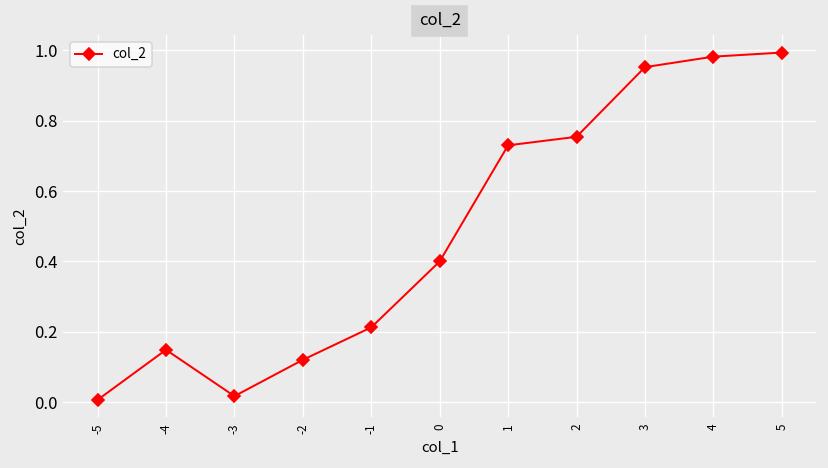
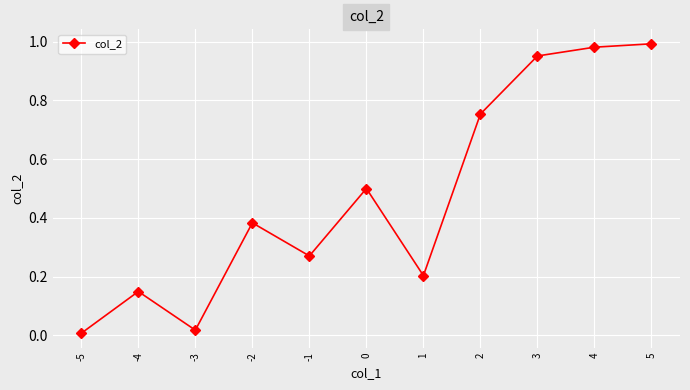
  {
    "-5": 0.01,
    "-4": 0.15,
    "-3": 0.02,
-   "-2": 0.12,
-   "-1": 0.21,
-   "0": 0.4,
-   "1": 0.73,
+   "-2": 0.38,
+   "-1": 0.27,
+   "0": 0.5,
+   "1": 0.20,
    "2": 0.75,
    "3": 0.95,
    "4": 0.98,
    "5": 0.99
  }
